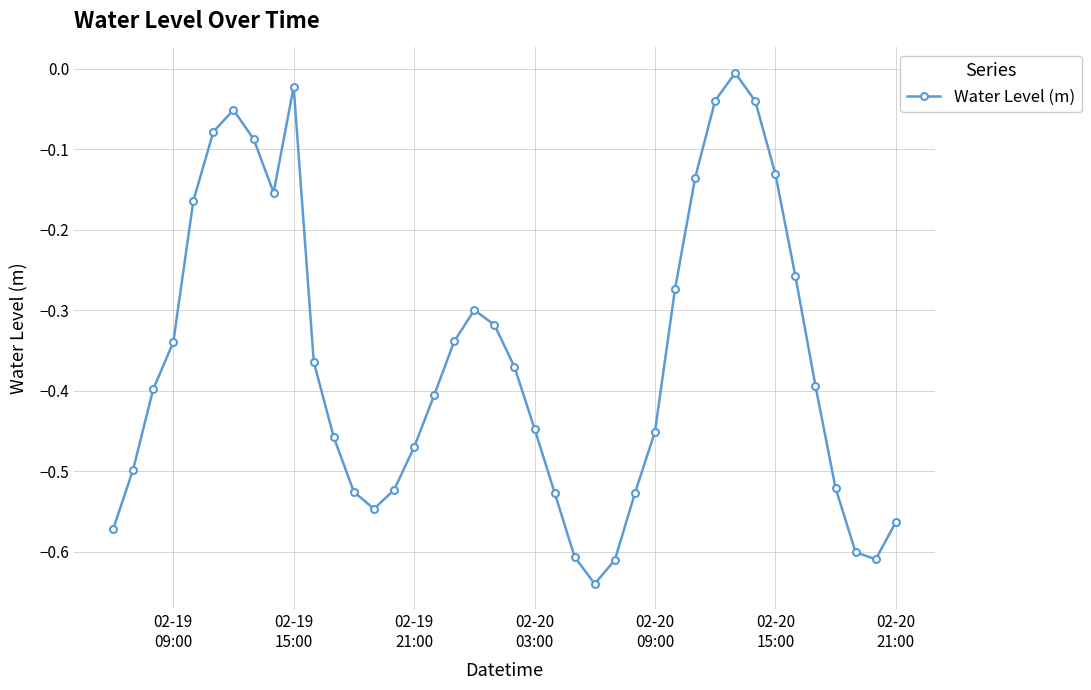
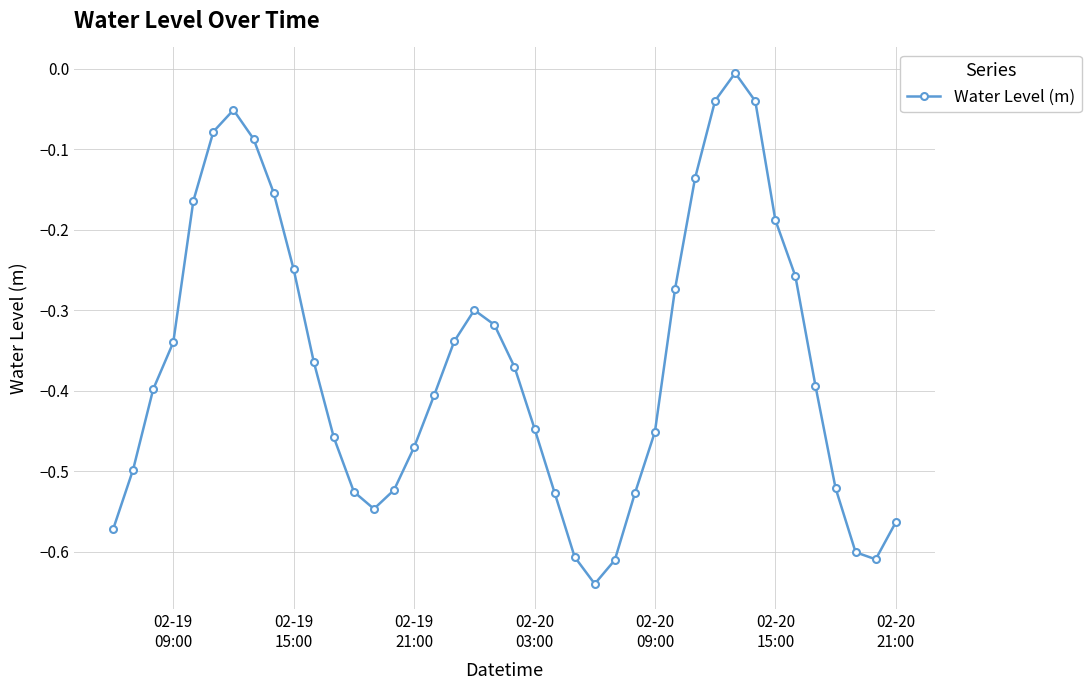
  {
    "02-19 09:00": -0.34,
-   "02-19 15:00": -0.02,
+   "02-19 15:00": -0.25,
    "02-19 21:00": -0.47,
    "02-20 03:00": -0.45,
    "02-20 09:00": -0.45,
-   "02-20 15:00": -0.13,
+   "02-20 15:00": -0.19,
    "02-20 21:00": -0.56
  }
